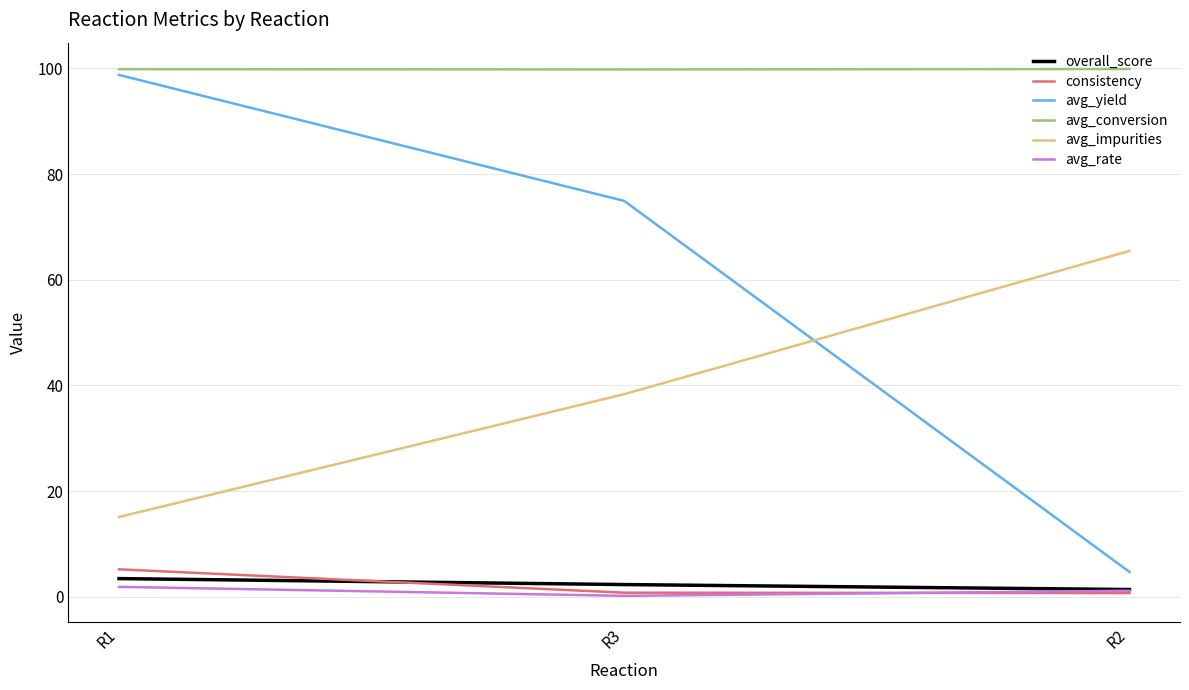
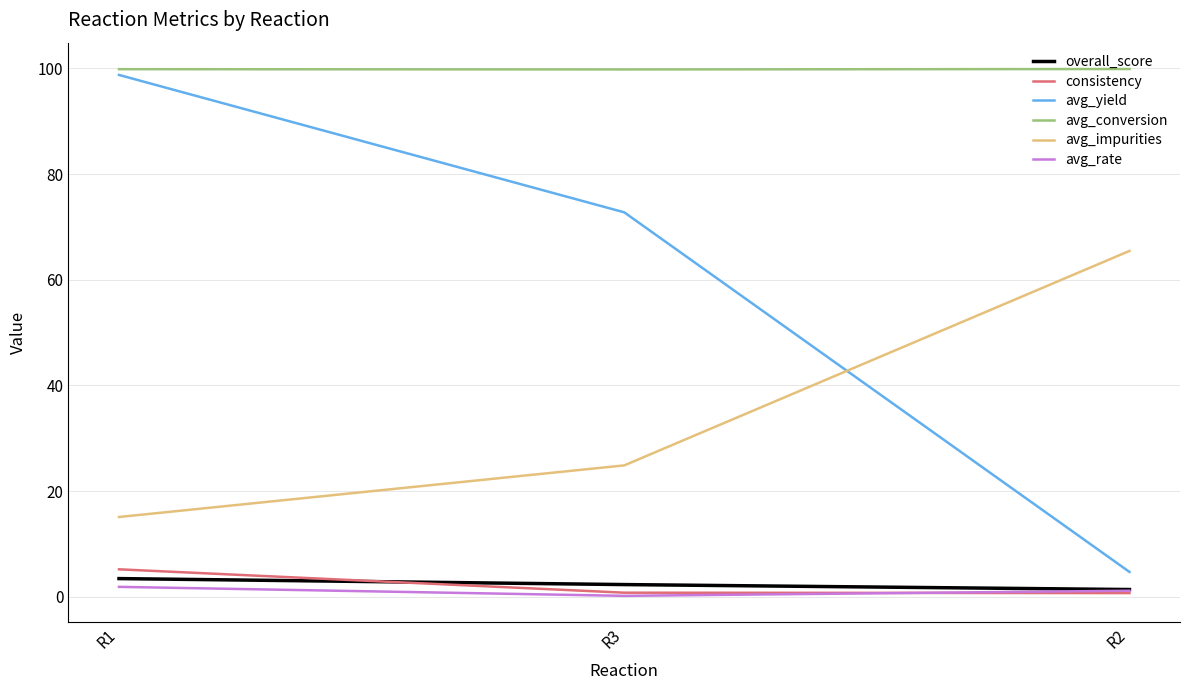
  {
    "overall_score": {
      "R1": 3,
      "R3": 2
    },
    "consistency": {
      "R1": 5,
      "R3": 1
    },
    "avg_yield": {
      "R1": 99,
-     "R3": 75,
+     "R3": 73,
      "R2": 5
    },
    "avg_conversion": {
      "R1": 100,
      "R3": 100,
      "R2": 100
    },
    "avg_impurities": {
      "R1": 15,
-     "R3": 38,
+     "R3": 25,
      "R2": 65
    },
    "avg_rate": {
      "R1": 2,
      "R3": 0
    }
  }
